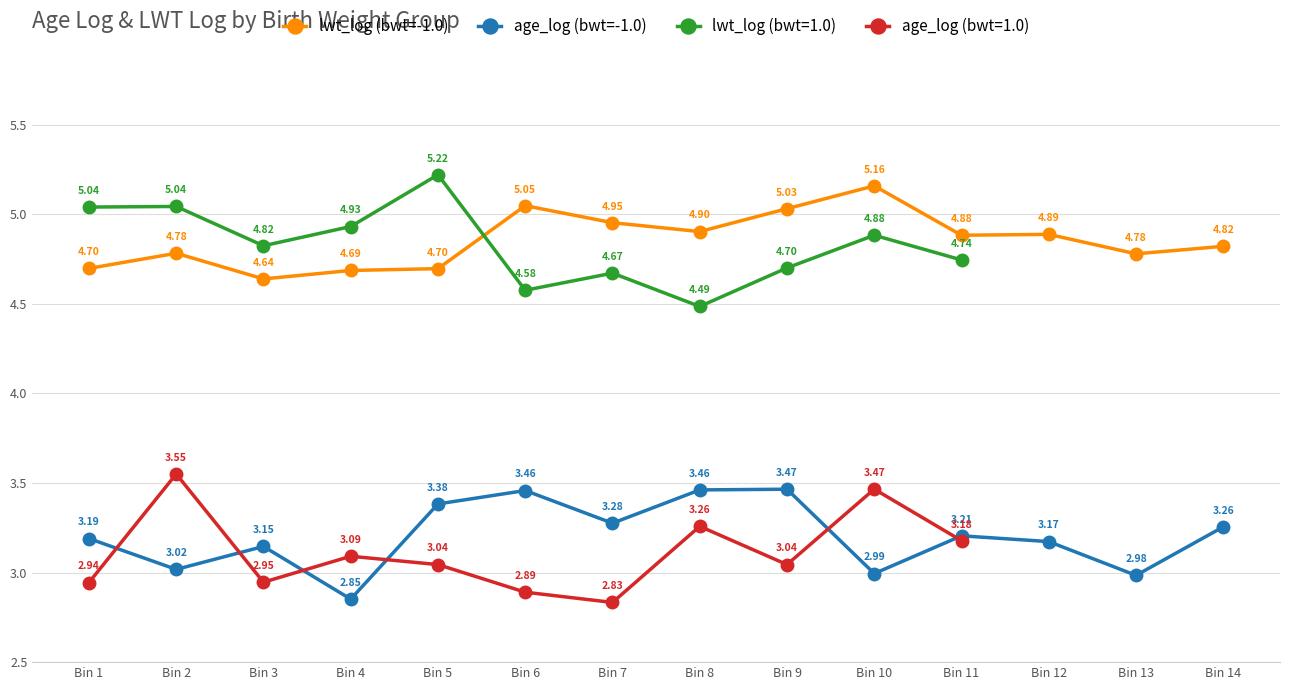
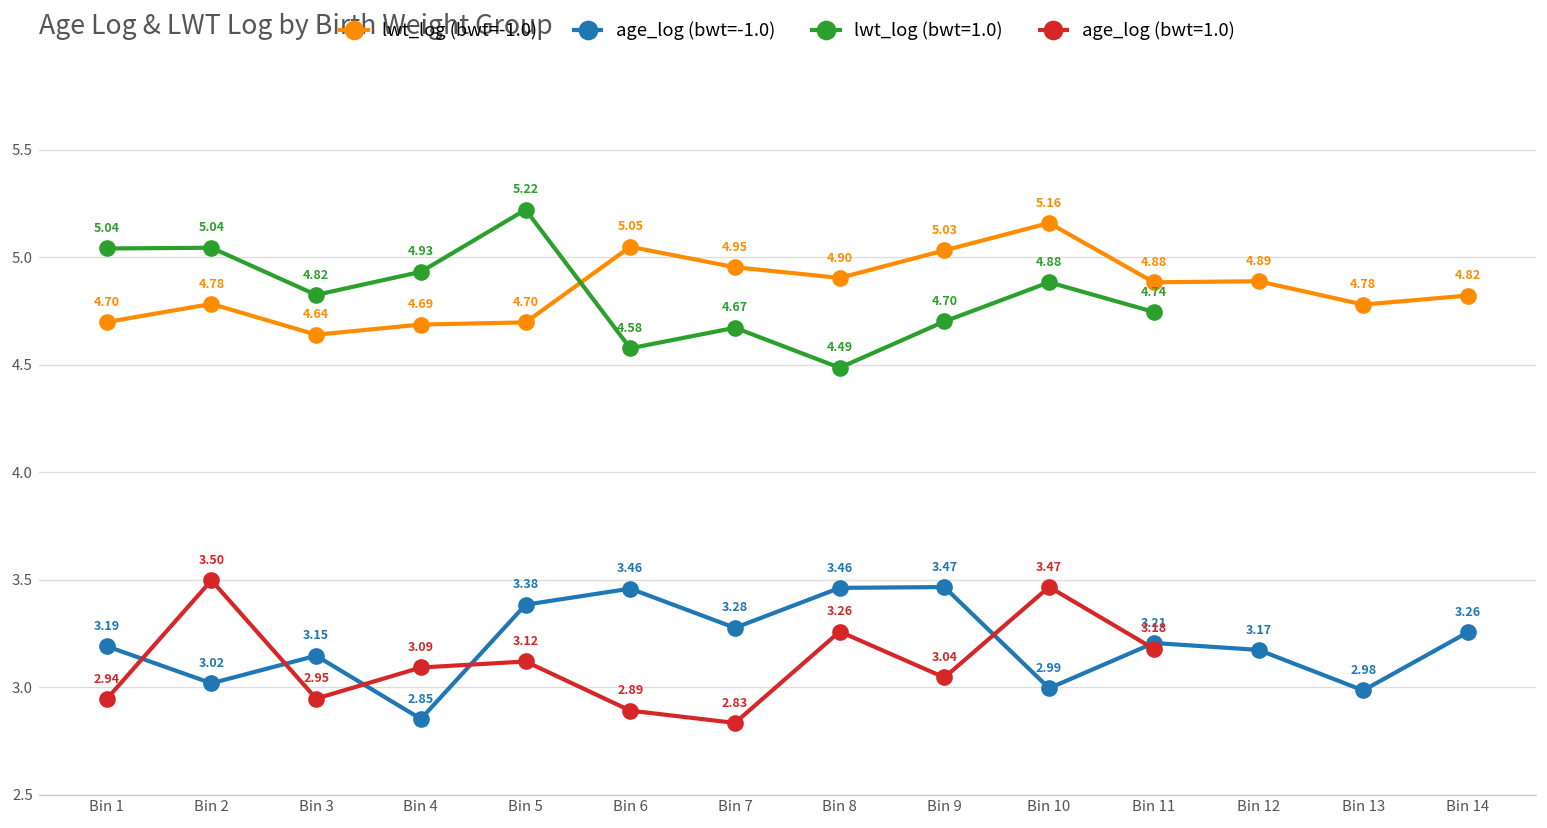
  {
    "lwt_log (bwt=-1.0)": {
      "Bin 1": 4.70,
      "Bin 2": 4.78,
      "Bin 3": 4.64,
      "Bin 4": 4.69,
      "Bin 5": 4.70,
      "Bin 6": 5.05,
      "Bin 7": 4.95,
      "Bin 8": 4.90,
      "Bin 9": 5.03,
      "Bin 10": 5.16,
      "Bin 11": 4.88,
      "Bin 12": 4.89,
      "Bin 13": 4.78,
      "Bin 14": 4.82
    },
    "age_log (bwt=-1.0)": {
      "Bin 1": 3.19,
      "Bin 2": 3.02,
      "Bin 3": 3.15,
      "Bin 4": 2.85,
      "Bin 5": 3.38,
      "Bin 6": 3.46,
      "Bin 7": 3.28,
      "Bin 8": 3.46,
      "Bin 9": 3.47,
      "Bin 10": 2.99,
      "Bin 12": 3.17,
      "Bin 13": 2.98,
      "Bin 14": 3.26
    },
    "lwt_log (bwt=1.0)": {
      "Bin 1": 5.04,
      "Bin 2": 5.04,
      "Bin 3": 4.82,
      "Bin 4": 4.93,
      "Bin 5": 5.22,
      "Bin 6": 4.58,
      "Bin 7": 4.67,
      "Bin 8": 4.49,
      "Bin 9": 4.70,
      "Bin 10": 4.88,
      "Bin 11": 4.74
    },
    "age_log (bwt=1.0)": {
      "Bin 1": 2.94,
-     "Bin 2": 3.55,
+     "Bin 2": 3.50,
      "Bin 3": 2.95,
      "Bin 4": 3.09,
-     "Bin 5": 3.04,
+     "Bin 5": 3.12,
      "Bin 6": 2.89,
      "Bin 7": 2.83,
      "Bin 8": 3.26,
      "Bin 9": 3.04,
      "Bin 10": 3.47
    }
  }
